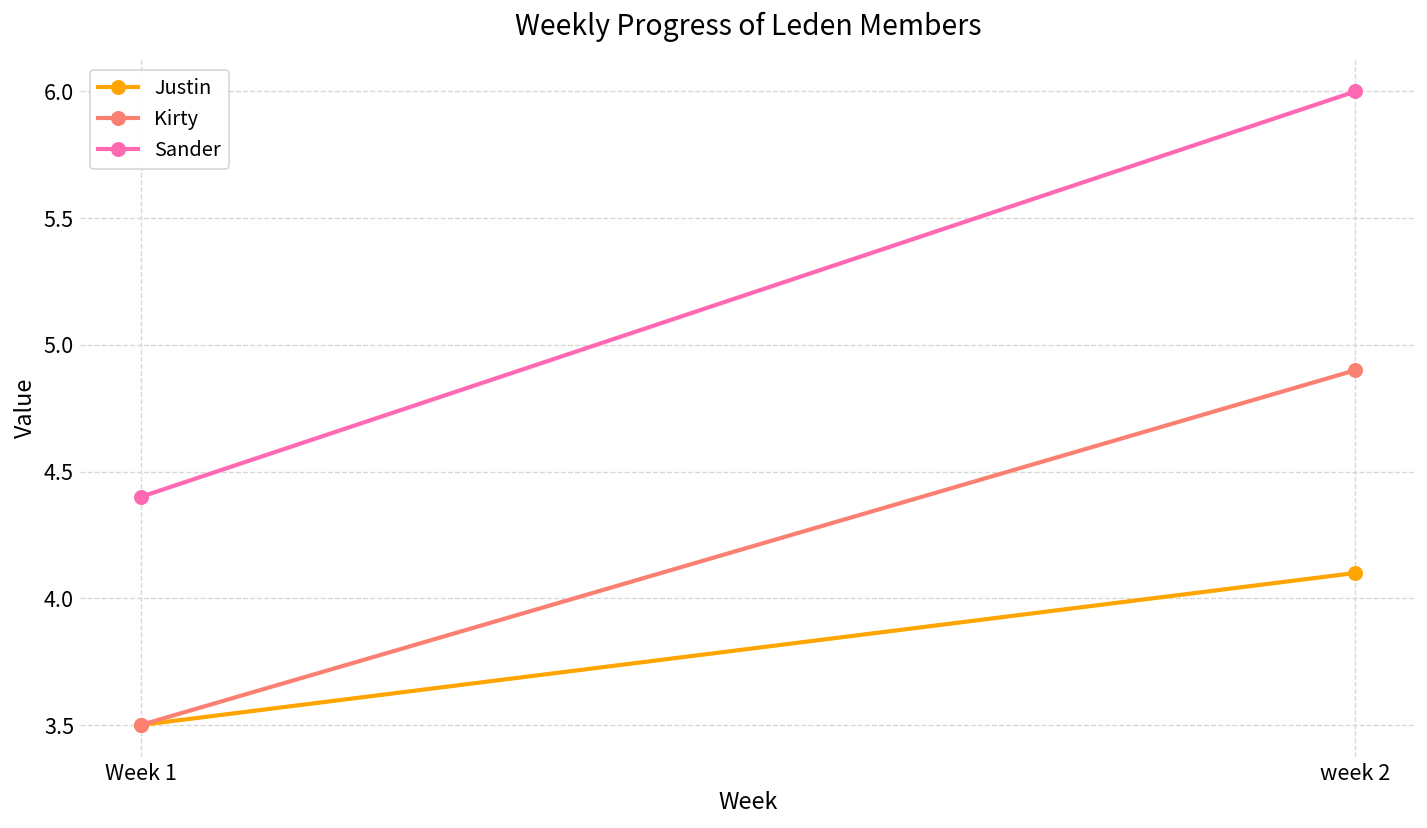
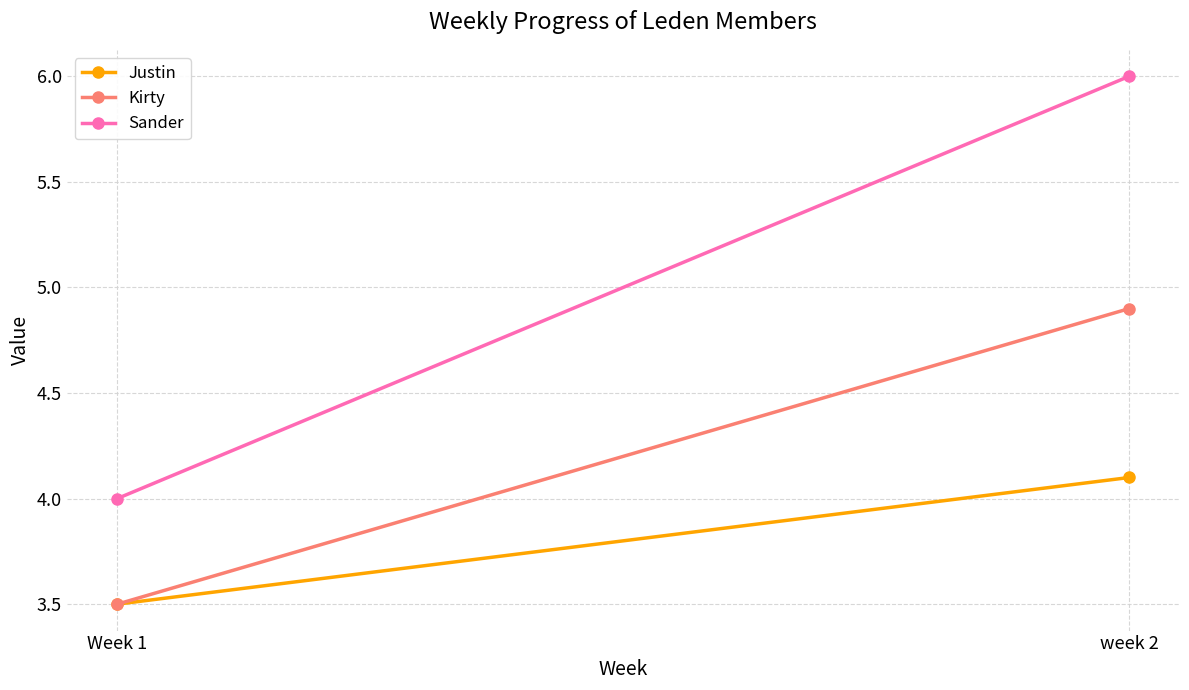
  {
    "Justin": {
      "week 2": 4.1
    },
    "Kirty": {
      "week 2": 4.9
    },
    "Sander": {
-     "Week 1": 4.4,
+     "Week 1": 4.0,
      "week 2": 6.0
    }
  }
